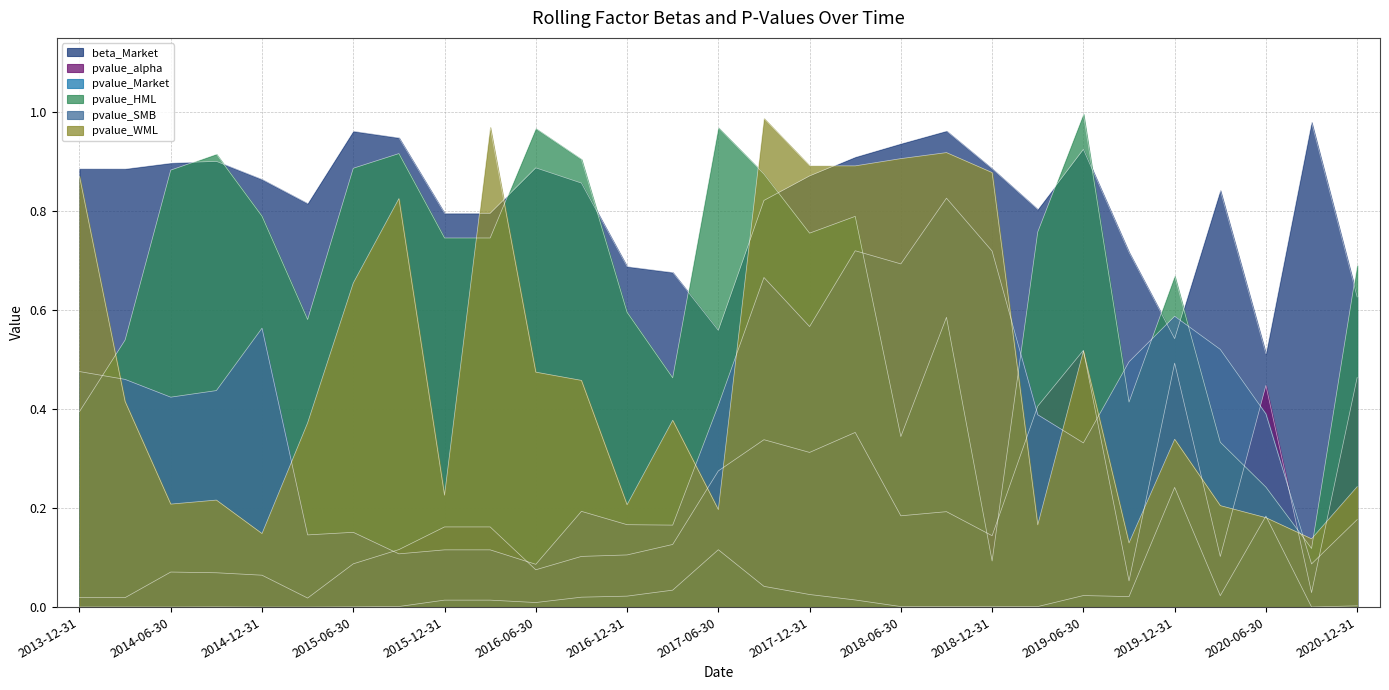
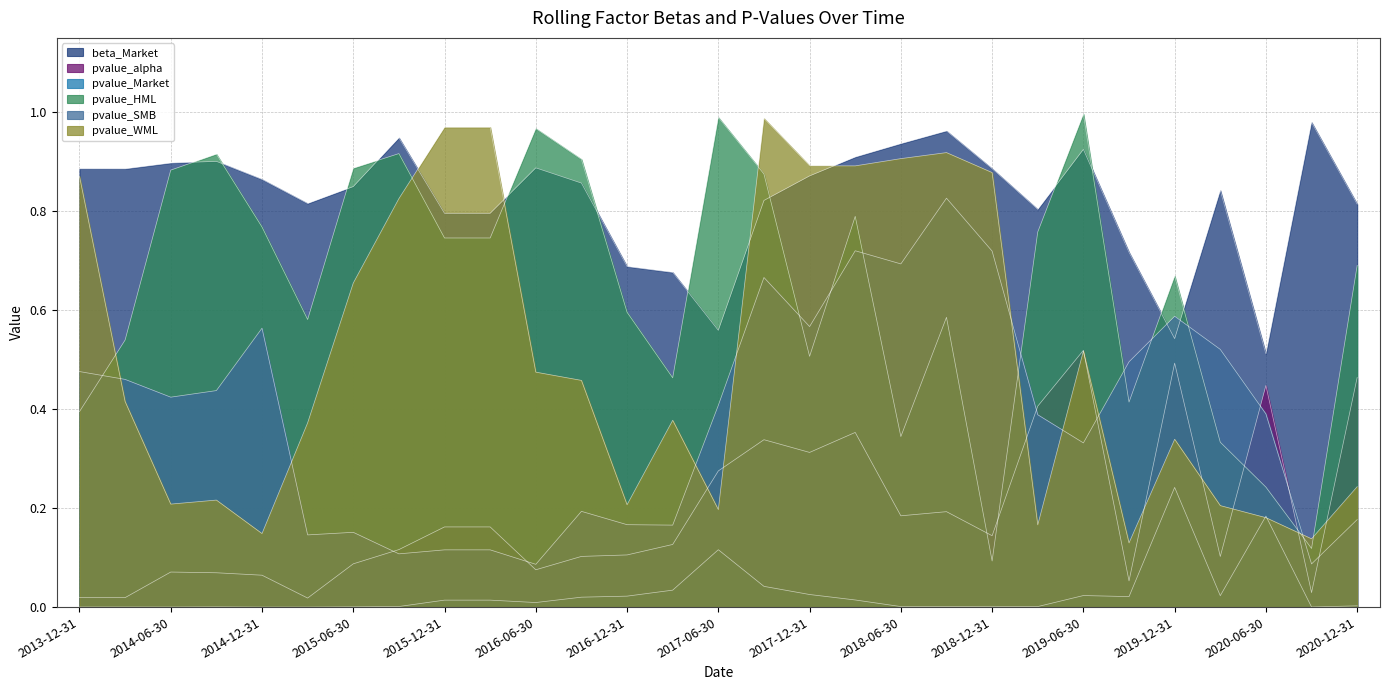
  {
    "beta_Market": {
      "2013-12-31": 0.89,
      "2014-06-30": 0.90,
      "2014-12-31": 0.86,
-     "2015-06-30": 0.96,
+     "2015-06-30": 0.85,
      "2015-12-31": 0.80,
      "2016-06-30": 0.89,
      "2016-12-31": 0.69,
      "2017-06-30": 0.56,
      "2017-12-31": 0.87,
      "2018-06-30": 0.94,
      "2018-12-31": 0.89,
      "2019-06-30": 0.92,
      "2019-12-31": 0.54,
      "2020-06-30": 0.51,
-     "2020-12-31": 0.63
+     "2020-12-31": 0.81
    },
    "pvalue_alpha": {
      "2013-12-31": 0.02,
      "2014-06-30": 0.07,
      "2014-12-31": 0.06,
      "2015-06-30": 0.09,
      "2015-12-31": 0.16,
      "2016-06-30": 0.08,
      "2016-12-31": 0.11,
      "2017-06-30": 0.28,
      "2017-12-31": 0.31,
      "2018-06-30": 0.18,
      "2018-12-31": 0.14,
      "2019-12-31": 0.49,
      "2020-06-30": 0.45,
      "2020-12-31": 0.46
    },
    "pvalue_HML": {
      "2013-12-31": 0.39,
      "2014-06-30": 0.88,
-     "2014-12-31": 0.79,
+     "2014-12-31": 0.77,
      "2015-06-30": 0.89,
      "2015-12-31": 0.75,
      "2016-06-30": 0.97,
      "2016-12-31": 0.60,
-     "2017-06-30": 0.97,
-     "2017-12-31": 0.76,
+     "2017-06-30": 0.99,
+     "2017-12-31": 0.51,
      "2018-06-30": 0.34,
      "2018-12-31": 0.09,
      "2019-06-30": 1.00,
      "2019-12-31": 0.67,
      "2020-06-30": 0.24,
      "2020-12-31": 0.69
    },
    "pvalue_WML": {
      "2013-12-31": 0.87,
      "2014-06-30": 0.21,
      "2014-12-31": 0.15,
      "2015-06-30": 0.65,
-     "2015-12-31": 0.23,
+     "2015-12-31": 0.97,
      "2016-06-30": 0.47,
      "2016-12-31": 0.21,
      "2017-06-30": 0.20,
      "2017-12-31": 0.89,
      "2018-06-30": 0.91,
      "2018-12-31": 0.88,
      "2019-12-31": 0.34,
      "2020-12-31": 0.24
    }
  }
